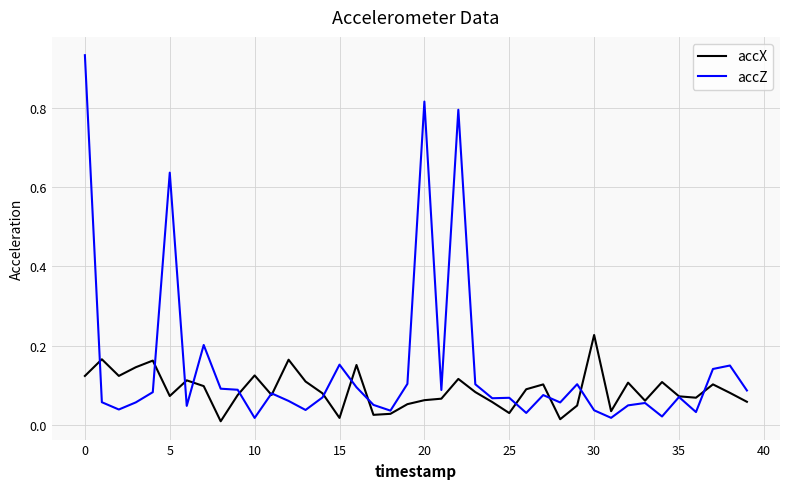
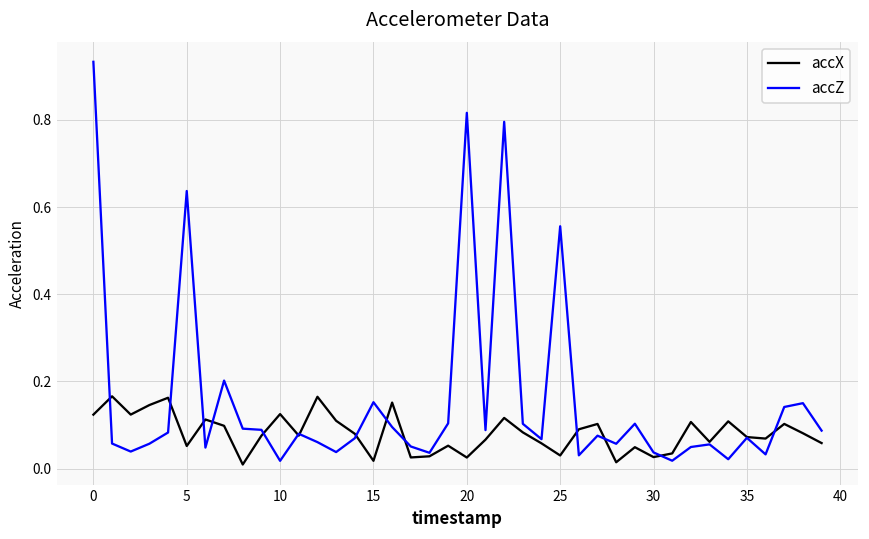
  {
    "accX": {
      "0": 0.12,
-     "5": 0.07,
+     "5": 0.05,
      "10": 0.12,
      "15": 0.02,
-     "20": 0.06,
+     "20": 0.03,
      "25": 0.03,
-     "30": 0.23
+     "30": 0.03
    },
    "accZ": {
      "0": 0.93,
      "5": 0.64,
      "10": 0.02,
      "15": 0.15,
      "20": 0.82,
-     "25": 0.07,
+     "25": 0.56,
      "30": 0.04
    }
  }
